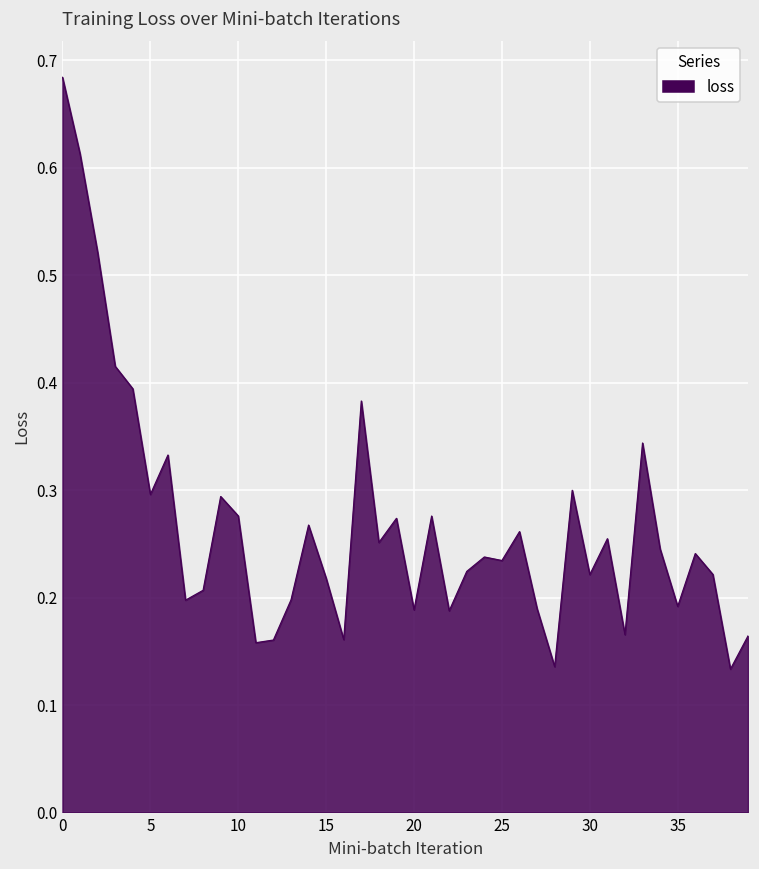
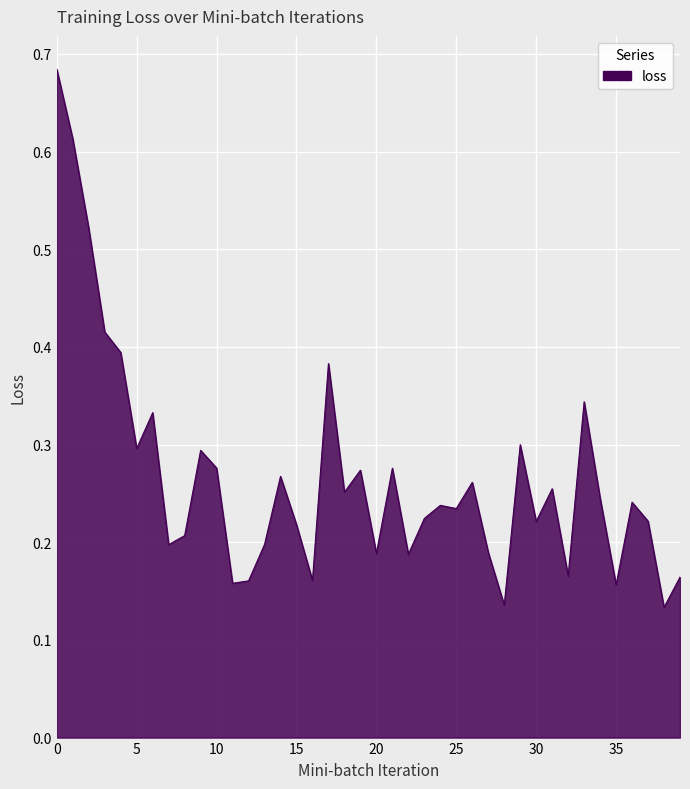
  {
    "0": 0.68,
    "5": 0.30,
    "10": 0.28,
    "15": 0.22,
    "20": 0.19,
    "25": 0.23,
    "30": 0.22,
-   "35": 0.19
+   "35": 0.16
  }
